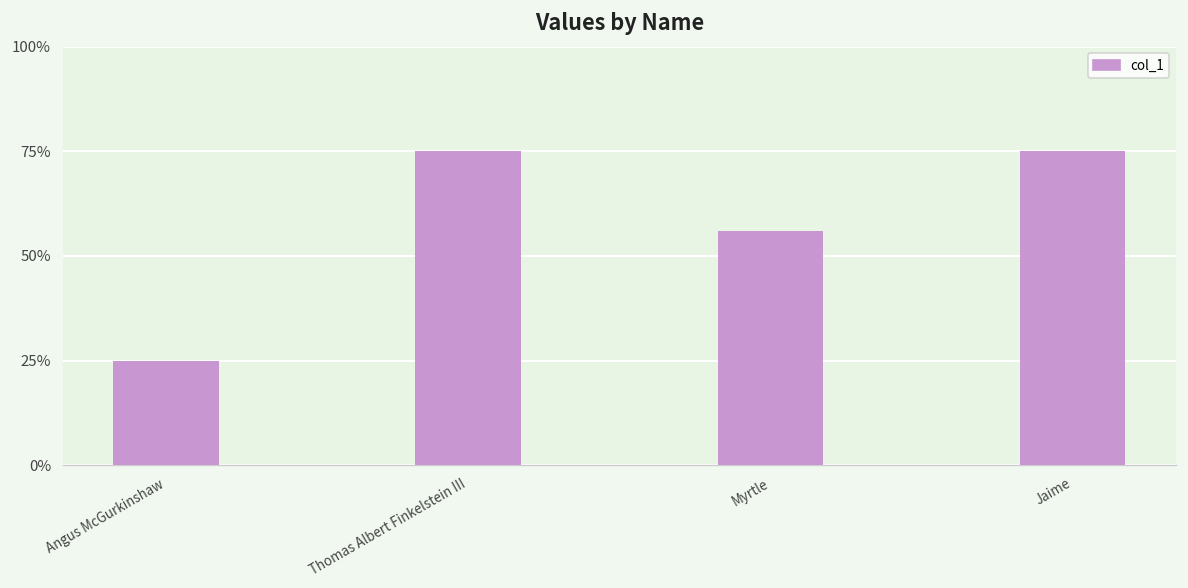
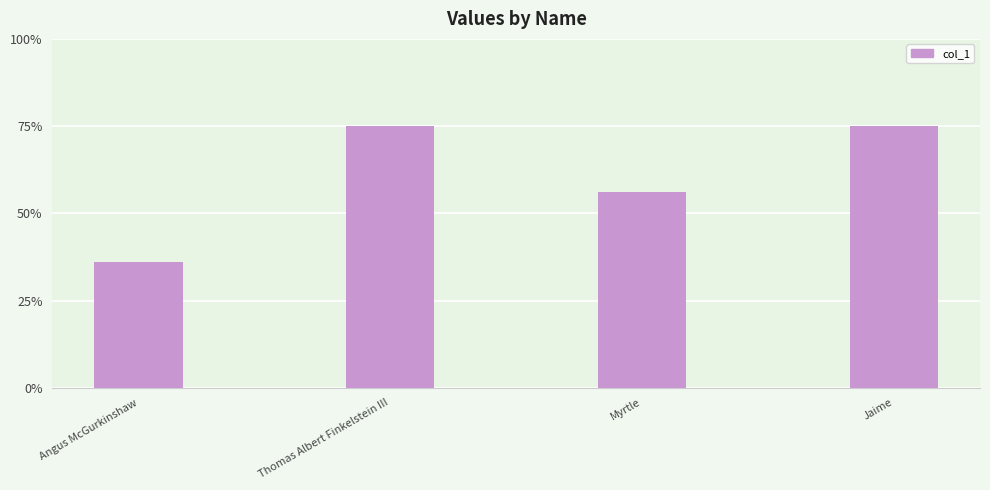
  {
-   "Angus McGurkinshaw": "25%",
+   "Angus McGurkinshaw": "36%",
    "Thomas Albert Finkelstein III": "75%",
    "Myrtle": "56%",
    "Jaime": "75%"
  }
